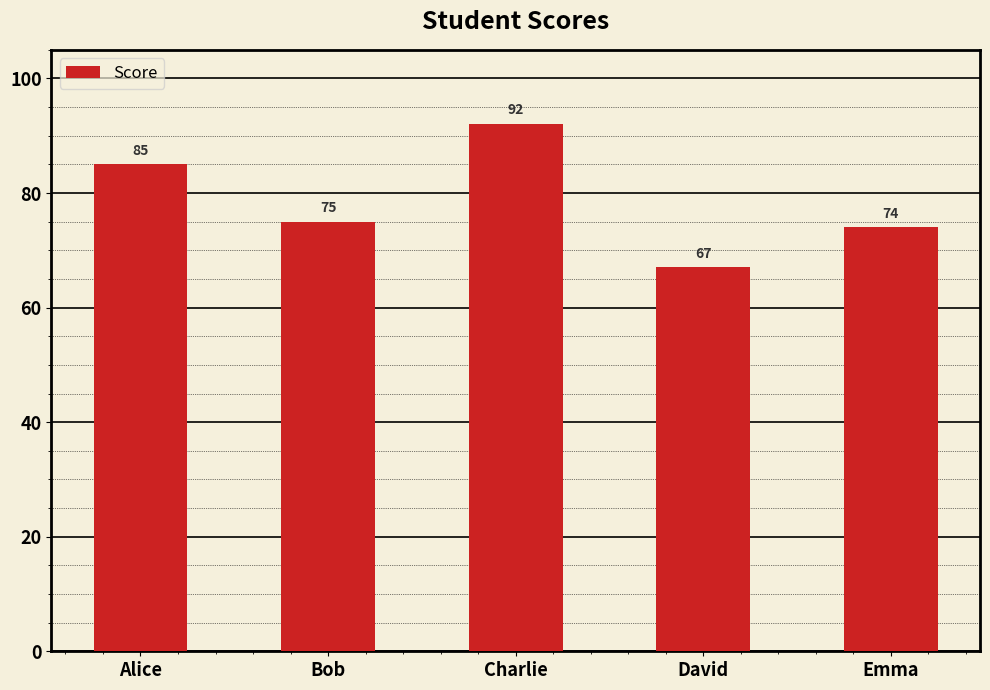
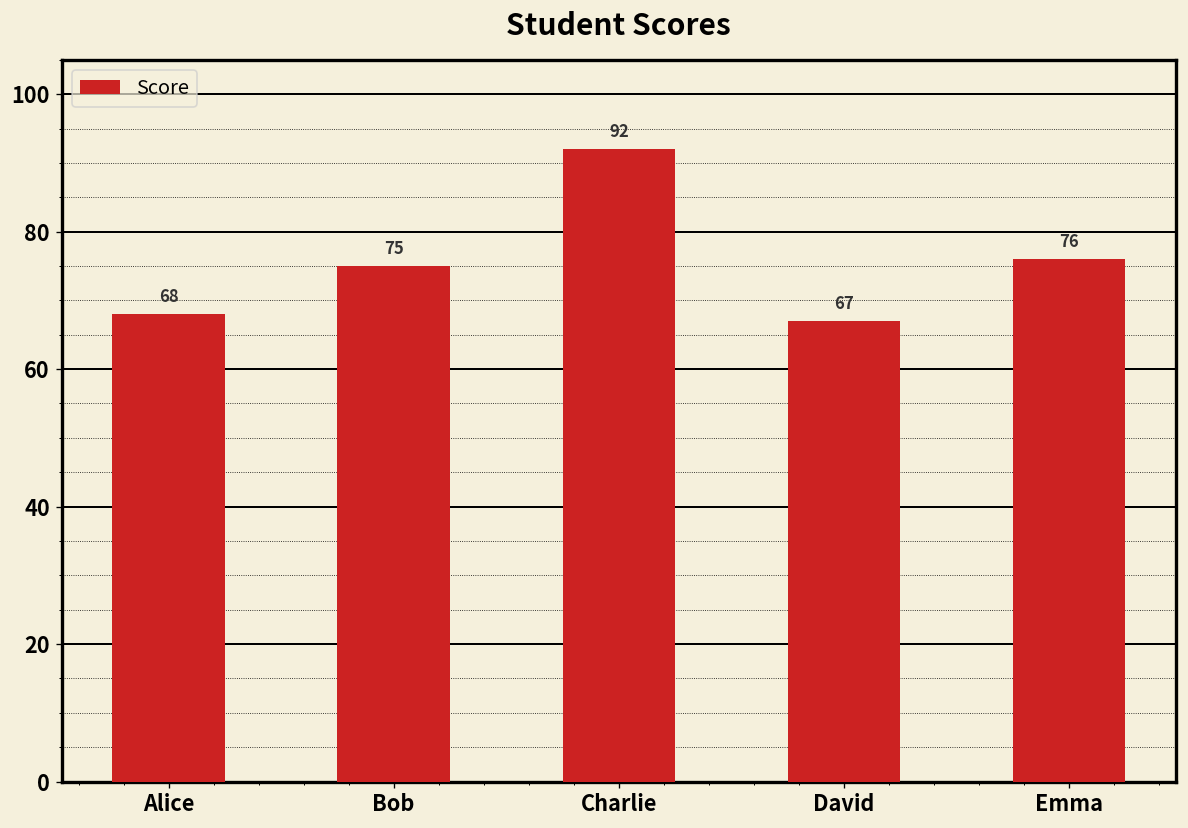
  {
-   "Alice": 85,
+   "Alice": 68,
    "Bob": 75,
    "Charlie": 92,
    "David": 67,
-   "Emma": 74
+   "Emma": 76
  }
